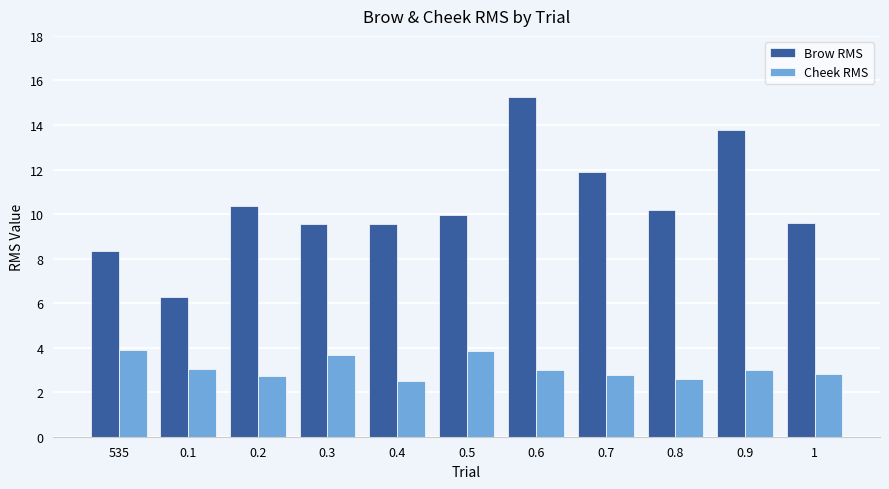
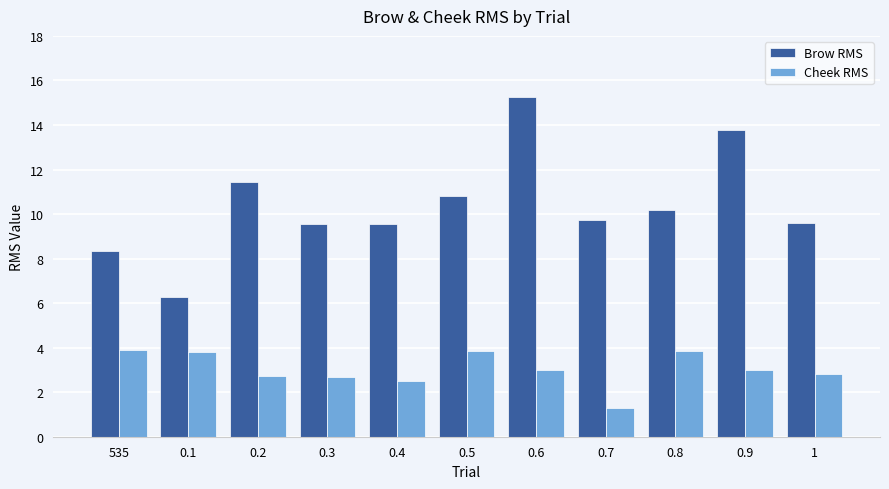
  {
    "Brow RMS": {
      "535": 8.3,
      "0.1": 6.3,
-     "0.2": 10.3,
+     "0.2": 11.4,
      "0.3": 9.5,
      "0.4": 9.6,
-     "0.5": 9.9,
+     "0.5": 10.8,
      "0.6": 15.3,
-     "0.7": 11.9,
+     "0.7": 9.7,
      "0.8": 10.2,
      "0.9": 13.8,
      "1": 9.6
    },
    "Cheek RMS": {
      "535": 3.9,
-     "0.1": 3.1,
+     "0.1": 3.8,
      "0.2": 2.7,
-     "0.3": 3.7,
+     "0.3": 2.7,
      "0.4": 2.5,
      "0.5": 3.8,
      "0.6": 3.0,
-     "0.7": 2.8,
-     "0.8": 2.6,
+     "0.7": 1.3,
+     "0.8": 3.9,
      "0.9": 3.0,
      "1": 2.8
    }
  }
